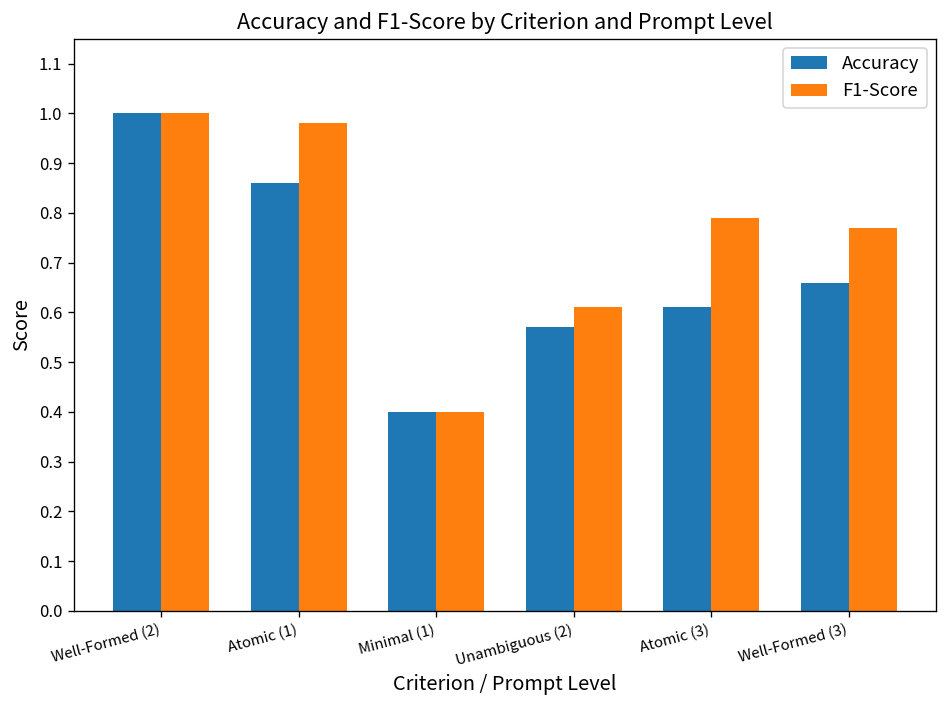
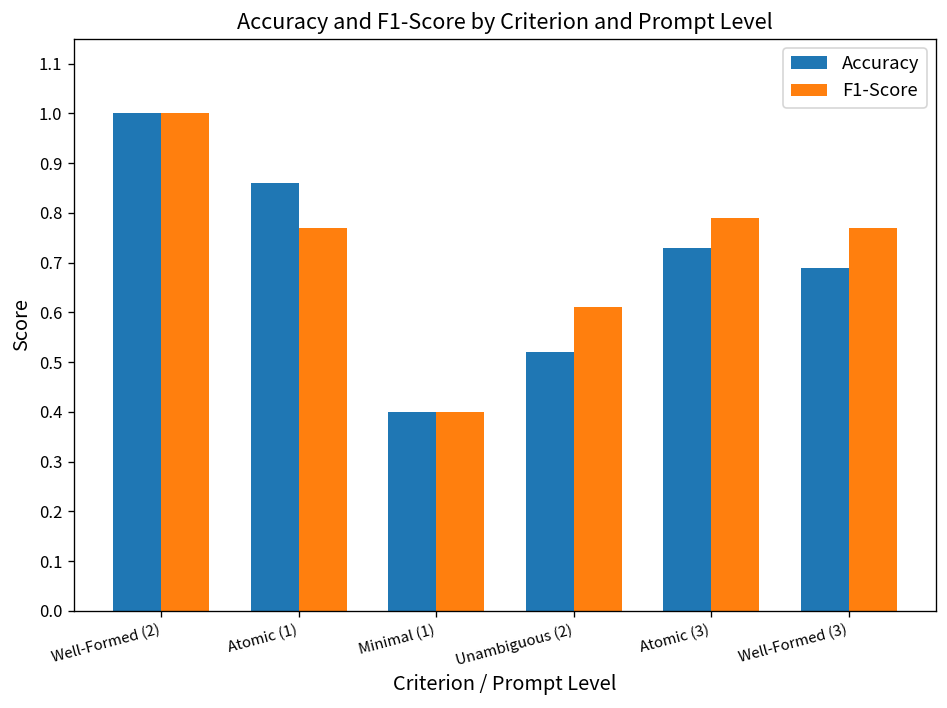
  {
    "Accuracy": {
      "Well-Formed (2)": 1.00,
      "Atomic (1)": 0.86,
      "Minimal (1)": 0.40,
-     "Unambiguous (2)": 0.57,
-     "Atomic (3)": 0.61,
-     "Well-Formed (3)": 0.66
+     "Unambiguous (2)": 0.52,
+     "Atomic (3)": 0.73,
+     "Well-Formed (3)": 0.69
    },
    "F1-Score": {
      "Well-Formed (2)": 1.00,
-     "Atomic (1)": 0.98,
+     "Atomic (1)": 0.77,
      "Minimal (1)": 0.40,
      "Unambiguous (2)": 0.61,
      "Atomic (3)": 0.79,
      "Well-Formed (3)": 0.77
    }
  }
